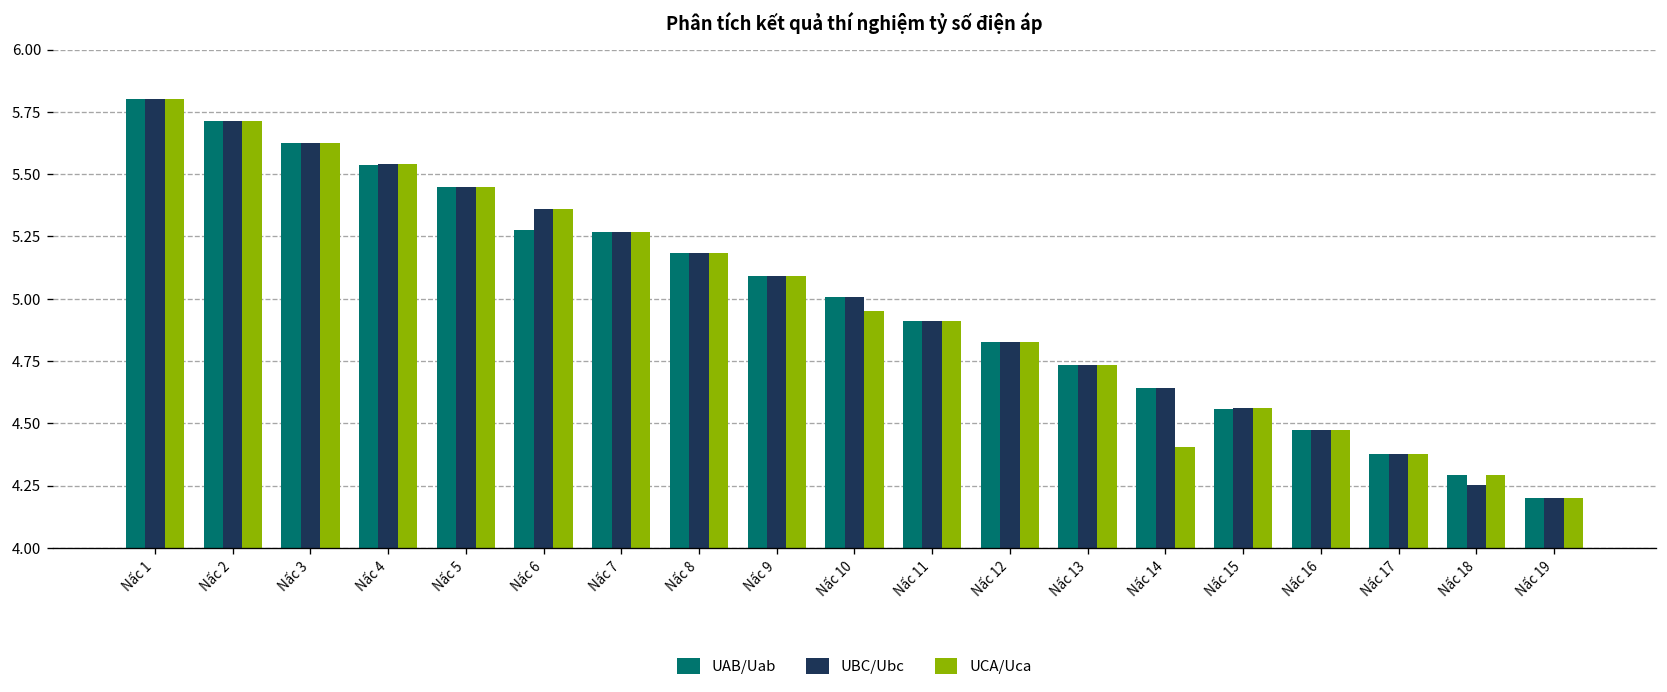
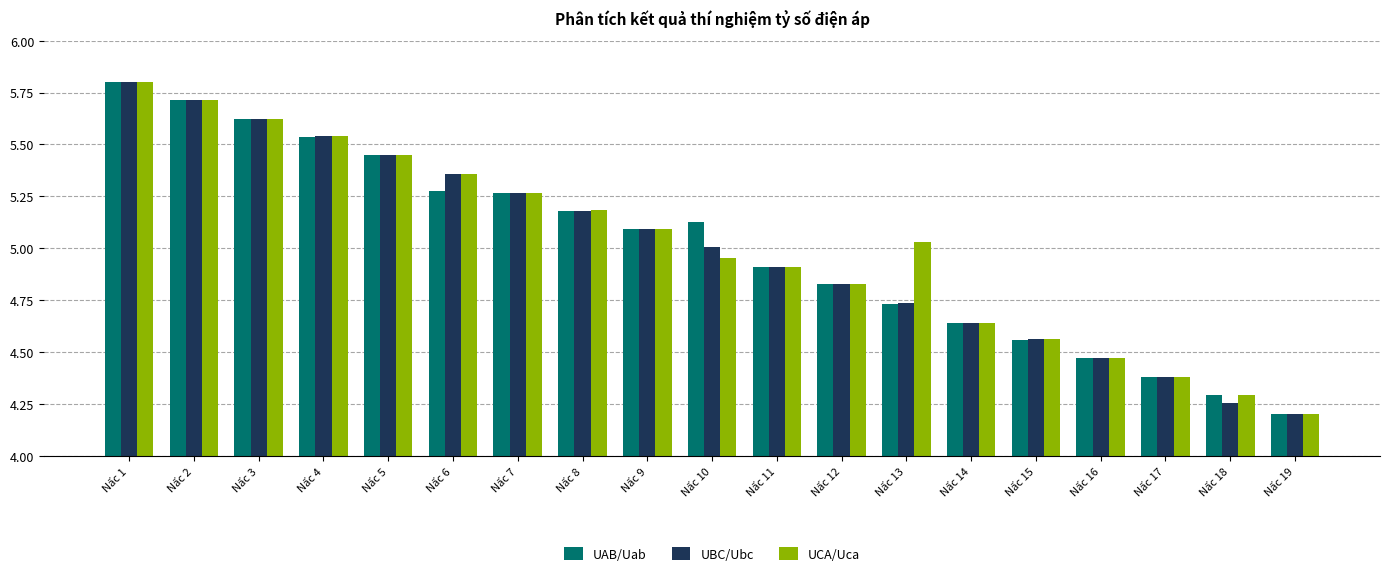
  {
    "UAB/Uab": {
      "Nấc 1": 5.80,
      "Nấc 2": 5.71,
      "Nấc 3": 5.62,
      "Nấc 4": 5.54,
      "Nấc 5": 5.45,
      "Nấc 6": 5.27,
      "Nấc 7": 5.27,
      "Nấc 8": 5.18,
      "Nấc 9": 5.09,
-     "Nấc 10": 5.01,
+     "Nấc 10": 5.13,
      "Nấc 11": 4.91,
      "Nấc 12": 4.83,
      "Nấc 13": 4.73,
      "Nấc 14": 4.64,
      "Nấc 15": 4.56,
      "Nấc 16": 4.47,
      "Nấc 17": 4.38,
      "Nấc 18": 4.29,
      "Nấc 19": 4.20
    },
    "UBC/Ubc": {
      "Nấc 1": 5.80,
      "Nấc 2": 5.71,
      "Nấc 3": 5.62,
      "Nấc 4": 5.54,
      "Nấc 5": 5.45,
      "Nấc 6": 5.36,
      "Nấc 7": 5.27,
      "Nấc 8": 5.18,
      "Nấc 9": 5.09,
      "Nấc 10": 5.01,
      "Nấc 11": 4.91,
      "Nấc 12": 4.83,
      "Nấc 13": 4.73,
      "Nấc 14": 4.64,
      "Nấc 15": 4.56,
      "Nấc 16": 4.47,
      "Nấc 17": 4.38,
      "Nấc 18": 4.25,
      "Nấc 19": 4.20
    },
    "UCA/Uca": {
      "Nấc 1": 5.80,
      "Nấc 2": 5.71,
      "Nấc 3": 5.62,
      "Nấc 4": 5.54,
      "Nấc 5": 5.45,
      "Nấc 6": 5.36,
      "Nấc 7": 5.27,
      "Nấc 8": 5.18,
      "Nấc 9": 5.09,
      "Nấc 10": 4.95,
      "Nấc 11": 4.91,
      "Nấc 12": 4.83,
-     "Nấc 13": 4.73,
-     "Nấc 14": 4.40,
+     "Nấc 13": 5.03,
+     "Nấc 14": 4.64,
      "Nấc 15": 4.56,
      "Nấc 16": 4.47,
      "Nấc 17": 4.38,
      "Nấc 18": 4.29,
      "Nấc 19": 4.20
    }
  }
